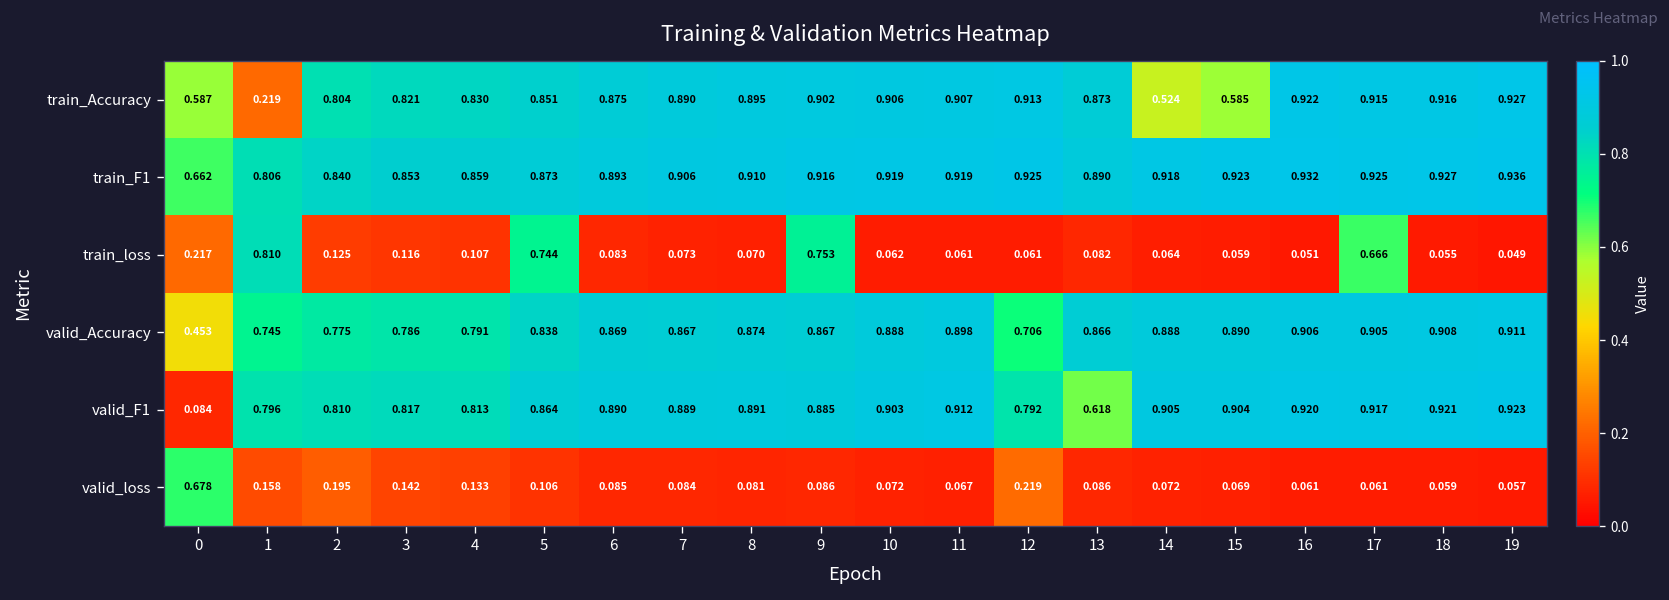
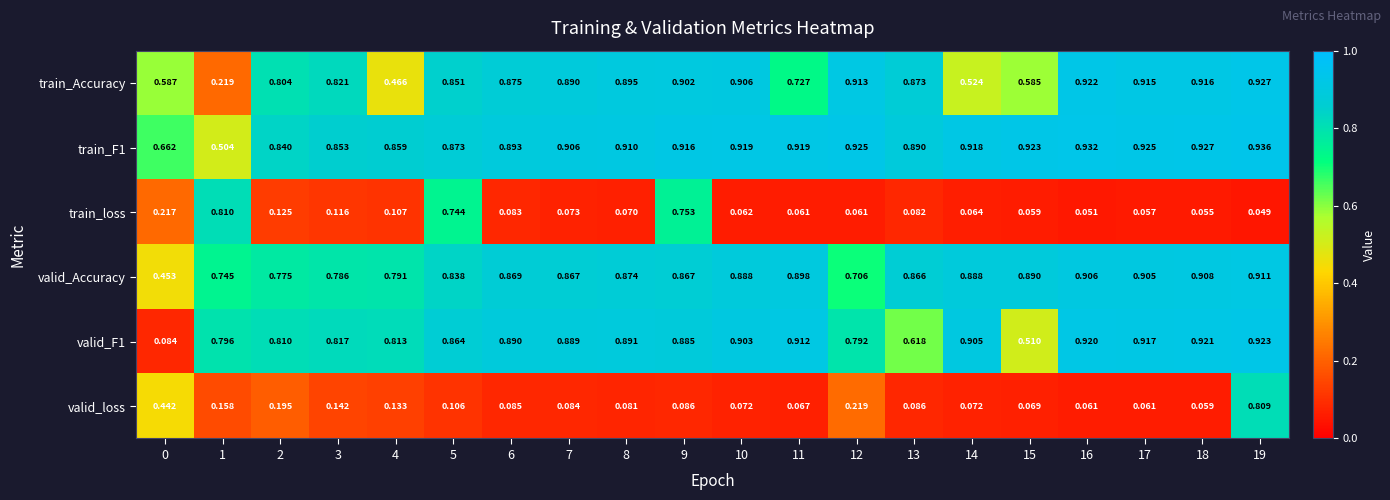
  {
    "train_Accuracy": {
      "0": 0.587,
      "1": 0.219,
      "2": 0.804,
      "3": 0.821,
-     "4": 0.830,
+     "4": 0.466,
      "5": 0.851,
      "6": 0.875,
      "7": 0.890,
      "8": 0.895,
      "9": 0.902,
      "10": 0.906,
-     "11": 0.907,
+     "11": 0.727,
      "12": 0.913,
      "13": 0.873,
      "14": 0.524,
      "15": 0.585,
      "16": 0.922,
      "17": 0.915,
      "18": 0.916,
      "19": 0.927
    },
    "train_F1": {
      "0": 0.662,
-     "1": 0.806,
+     "1": 0.504,
      "2": 0.840,
      "3": 0.853,
      "4": 0.859,
      "5": 0.873,
      "6": 0.893,
      "7": 0.906,
      "8": 0.910,
      "9": 0.916,
      "10": 0.919,
      "11": 0.919,
      "12": 0.925,
      "13": 0.890,
      "14": 0.918,
      "15": 0.923,
      "16": 0.932,
      "17": 0.925,
      "18": 0.927,
      "19": 0.936
    },
    "train_loss": {
      "0": 0.217,
      "1": 0.810,
      "2": 0.125,
      "3": 0.116,
      "4": 0.107,
      "5": 0.744,
      "6": 0.083,
      "7": 0.073,
      "8": 0.070,
      "9": 0.753,
      "10": 0.062,
      "11": 0.061,
      "12": 0.061,
      "13": 0.082,
      "14": 0.064,
      "15": 0.059,
      "16": 0.051,
-     "17": 0.666,
+     "17": 0.057,
      "18": 0.055,
      "19": 0.049
    },
    "valid_Accuracy": {
      "0": 0.453,
      "1": 0.745,
      "2": 0.775,
      "3": 0.786,
      "4": 0.791,
      "5": 0.838,
      "6": 0.869,
      "7": 0.867,
      "8": 0.874,
      "9": 0.867,
      "10": 0.888,
      "11": 0.898,
      "12": 0.706,
      "13": 0.866,
      "14": 0.888,
      "15": 0.890,
      "16": 0.906,
      "17": 0.905,
      "18": 0.908,
      "19": 0.911
    },
    "valid_F1": {
      "0": 0.084,
      "1": 0.796,
      "2": 0.810,
      "3": 0.817,
      "4": 0.813,
      "5": 0.864,
      "6": 0.890,
      "7": 0.889,
      "8": 0.891,
      "9": 0.885,
      "10": 0.903,
      "11": 0.912,
      "12": 0.792,
      "13": 0.618,
      "14": 0.905,
-     "15": 0.904,
+     "15": 0.510,
      "16": 0.920,
      "17": 0.917,
      "18": 0.921,
      "19": 0.923
    },
    "valid_loss": {
-     "0": 0.678,
+     "0": 0.442,
      "1": 0.158,
      "2": 0.195,
      "3": 0.142,
      "4": 0.133,
      "5": 0.106,
      "6": 0.085,
      "7": 0.084,
      "8": 0.081,
      "9": 0.086,
      "10": 0.072,
      "11": 0.067,
      "12": 0.219,
      "13": 0.086,
      "14": 0.072,
      "15": 0.069,
      "16": 0.061,
      "17": 0.061,
      "18": 0.059,
-     "19": 0.057
+     "19": 0.809
    }
  }
